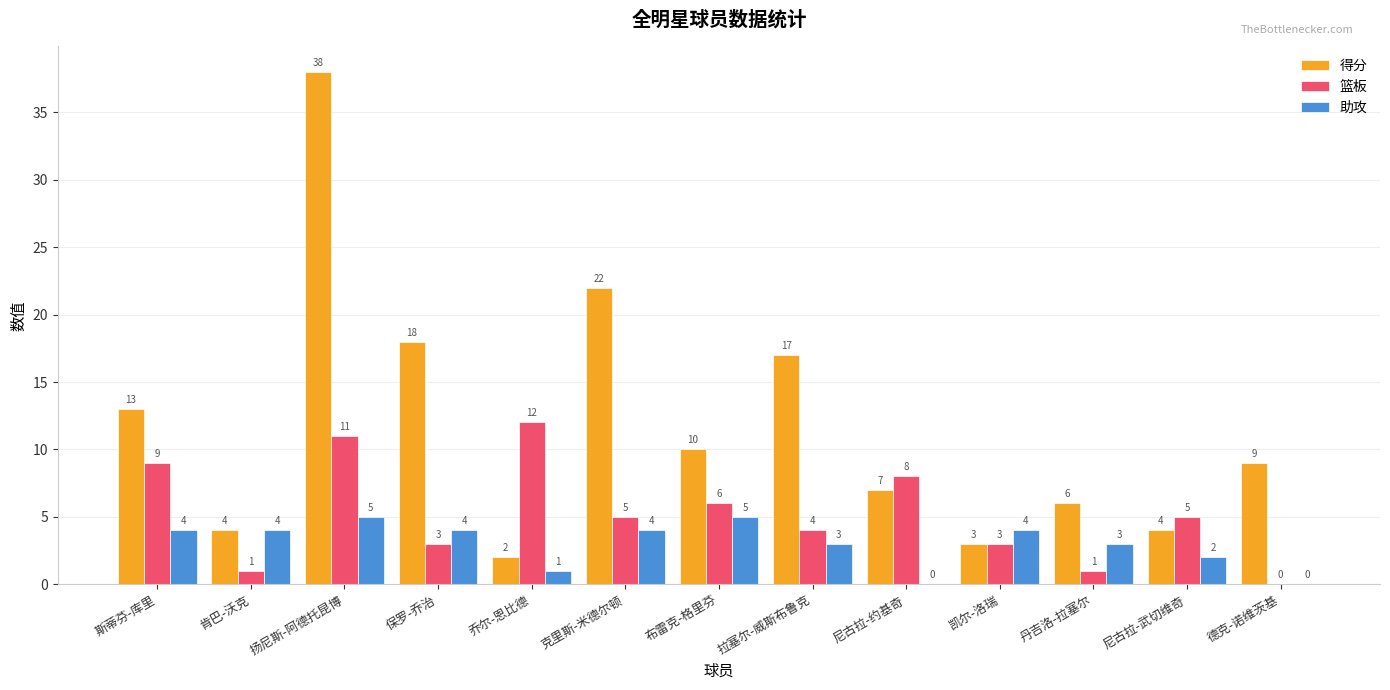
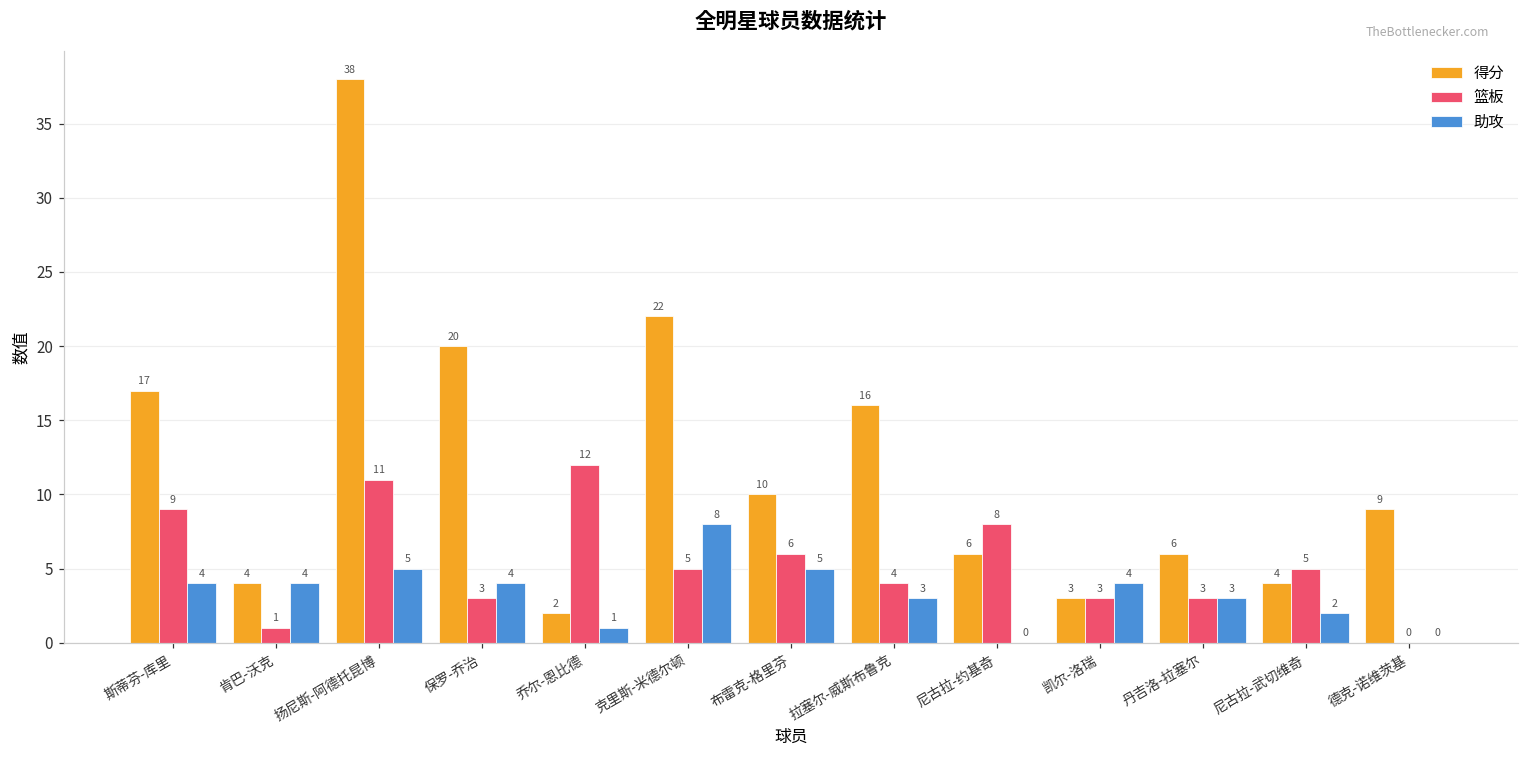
  {
    "得分": {
-     "斯蒂芬-库里": 13,
+     "斯蒂芬-库里": 17,
      "肯巴-沃克": 4,
      "扬尼斯-阿德托昆博": 38,
-     "保罗-乔治": 18,
+     "保罗-乔治": 20,
      "乔尔-恩比德": 2,
      "克里斯-米德尔顿": 22,
      "布雷克-格里芬": 10,
-     "拉塞尔-威斯布鲁克": 17,
-     "尼古拉-约基奇": 7,
+     "拉塞尔-威斯布鲁克": 16,
+     "尼古拉-约基奇": 6,
      "凯尔-洛瑞": 3,
      "丹吉洛-拉塞尔": 6,
      "尼古拉-武切维奇": 4,
      "德克-诺维茨基": 9
    },
    "篮板": {
      "斯蒂芬-库里": 9,
      "肯巴-沃克": 1,
      "扬尼斯-阿德托昆博": 11,
      "保罗-乔治": 3,
      "乔尔-恩比德": 12,
      "克里斯-米德尔顿": 5,
      "布雷克-格里芬": 6,
      "拉塞尔-威斯布鲁克": 4,
      "尼古拉-约基奇": 8,
      "凯尔-洛瑞": 3,
-     "丹吉洛-拉塞尔": 1,
+     "丹吉洛-拉塞尔": 3,
      "尼古拉-武切维奇": 5,
      "德克-诺维茨基": 0
    },
    "助攻": {
      "斯蒂芬-库里": 4,
      "肯巴-沃克": 4,
      "扬尼斯-阿德托昆博": 5,
      "保罗-乔治": 4,
      "乔尔-恩比德": 1,
-     "克里斯-米德尔顿": 4,
+     "克里斯-米德尔顿": 8,
      "布雷克-格里芬": 5,
      "拉塞尔-威斯布鲁克": 3,
      "尼古拉-约基奇": 0,
      "凯尔-洛瑞": 4,
      "丹吉洛-拉塞尔": 3,
      "尼古拉-武切维奇": 2,
      "德克-诺维茨基": 0
    }
  }
